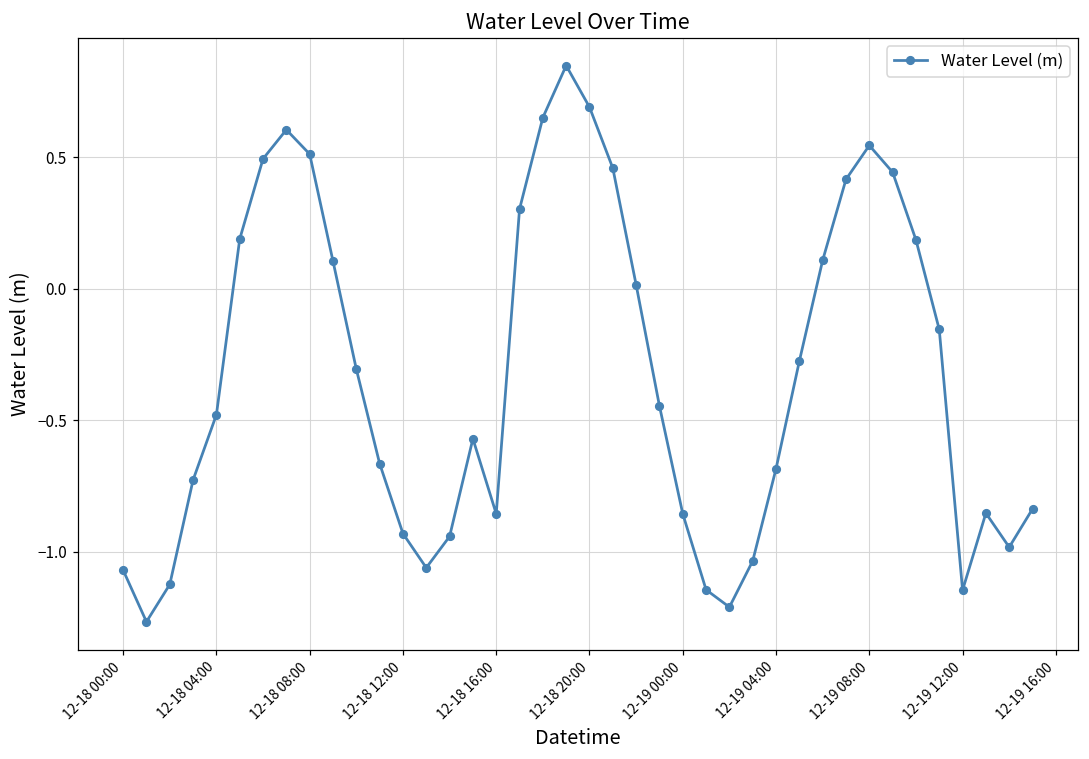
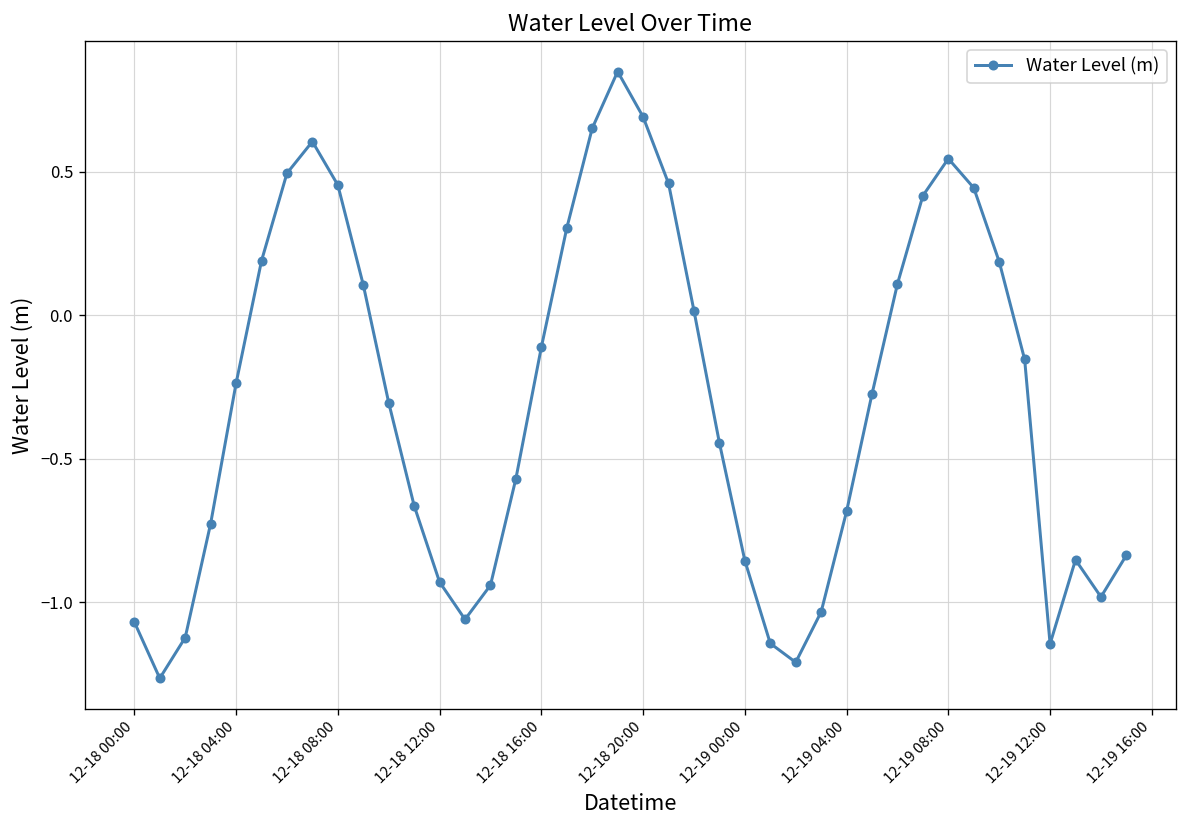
  {
    "12-18 00:00": -1.07,
-   "12-18 04:00": -0.48,
-   "12-18 08:00": 0.51,
+   "12-18 04:00": -0.24,
+   "12-18 08:00": 0.45,
    "12-18 12:00": -0.93,
-   "12-18 16:00": -0.85,
+   "12-18 16:00": -0.11,
    "12-18 20:00": 0.69,
    "12-19 00:00": -0.86,
    "12-19 04:00": -0.68,
    "12-19 08:00": 0.55,
    "12-19 12:00": -1.15
  }
